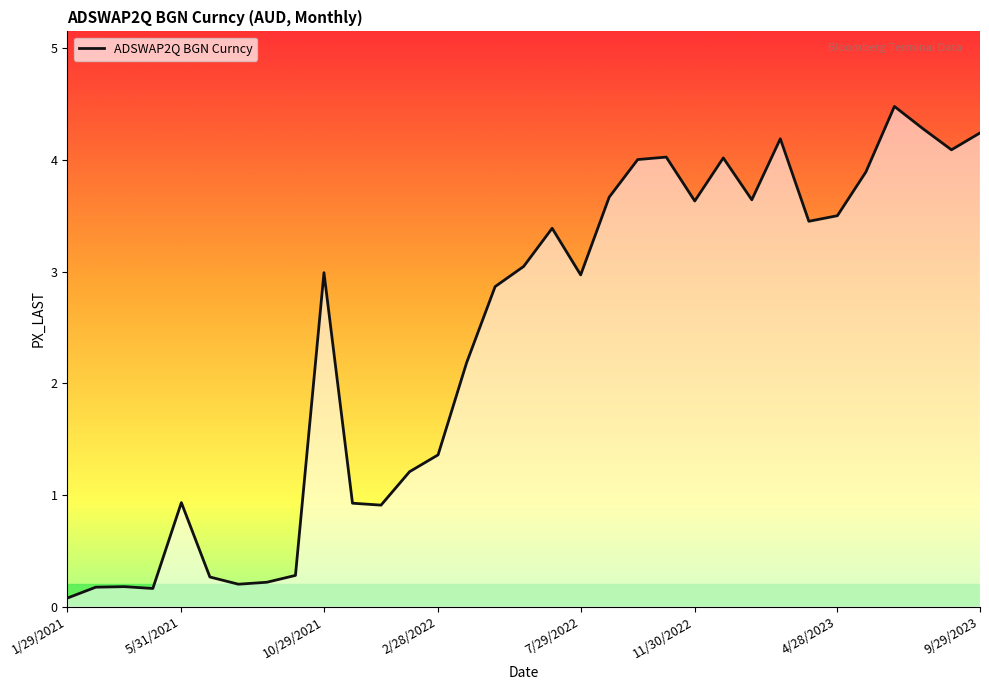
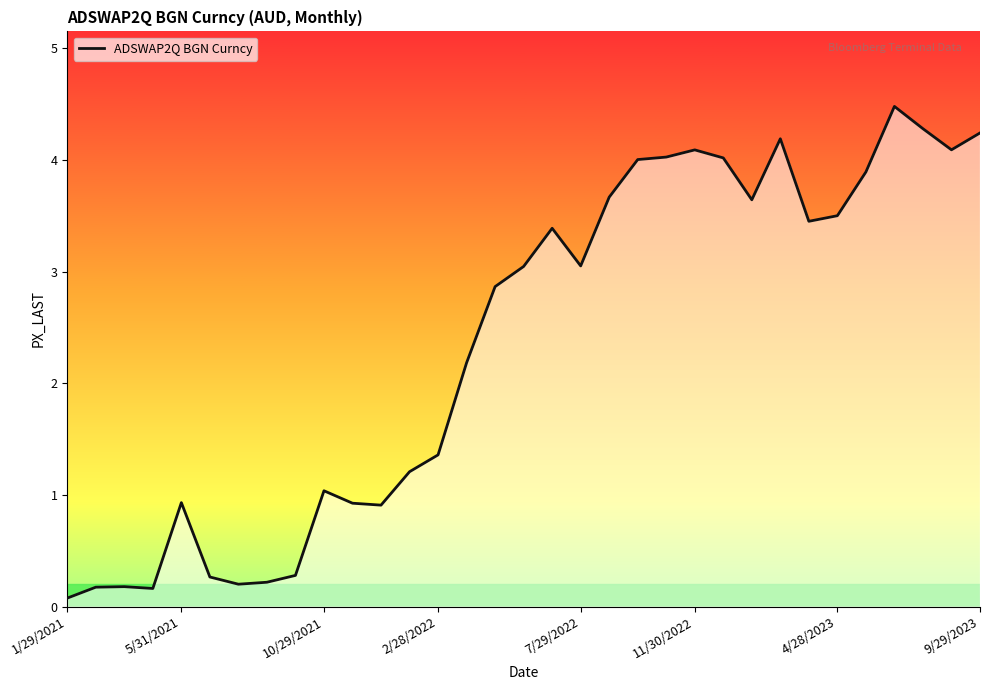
  {
    "5/31/2021": 0.93,
-   "10/29/2021": 2.99,
+   "10/29/2021": 1.04,
    "2/28/2022": 1.36,
-   "7/29/2022": 2.97,
-   "11/30/2022": 3.63,
+   "7/29/2022": 3.05,
+   "11/30/2022": 4.09,
    "4/28/2023": 3.50,
    "9/29/2023": 4.24
  }
